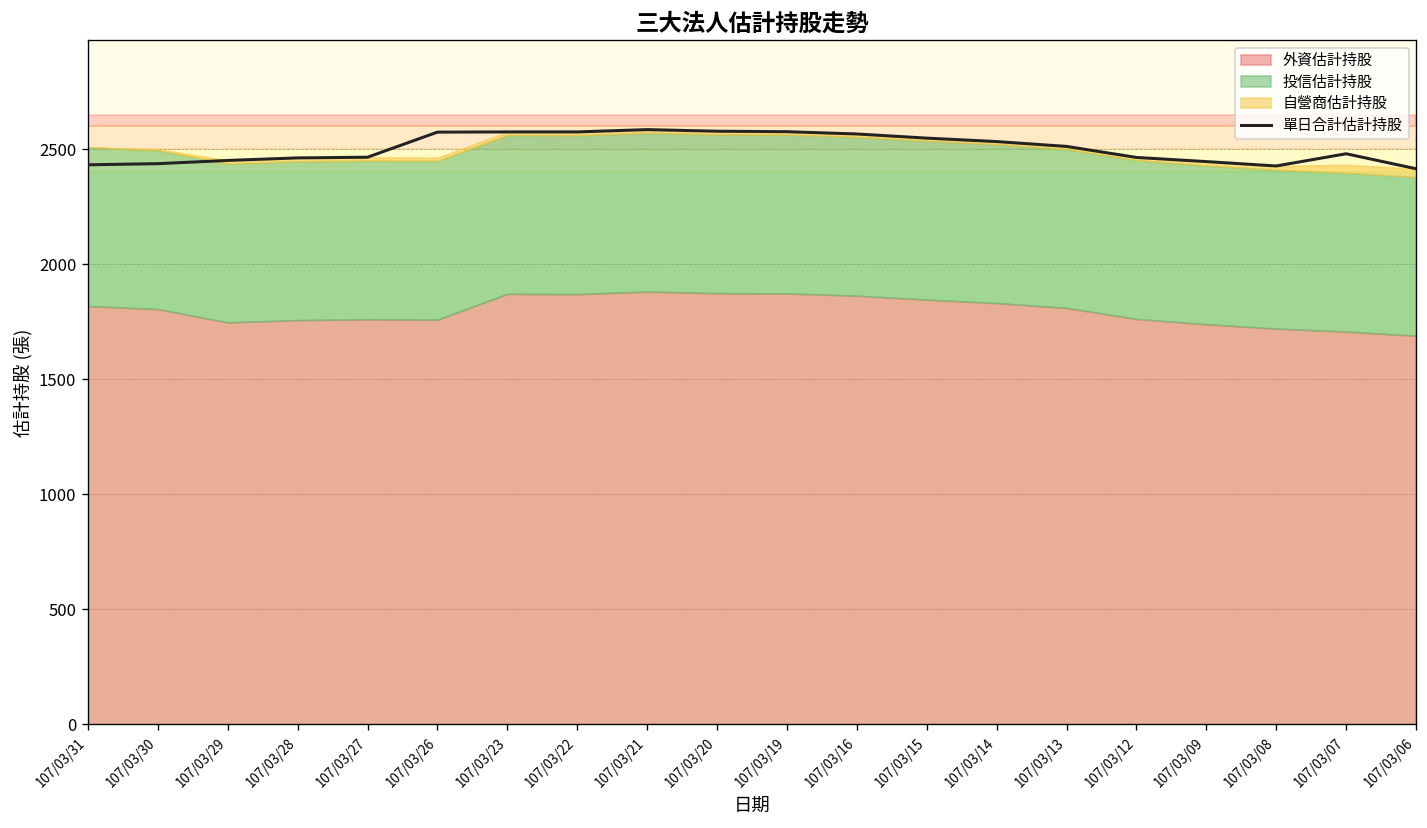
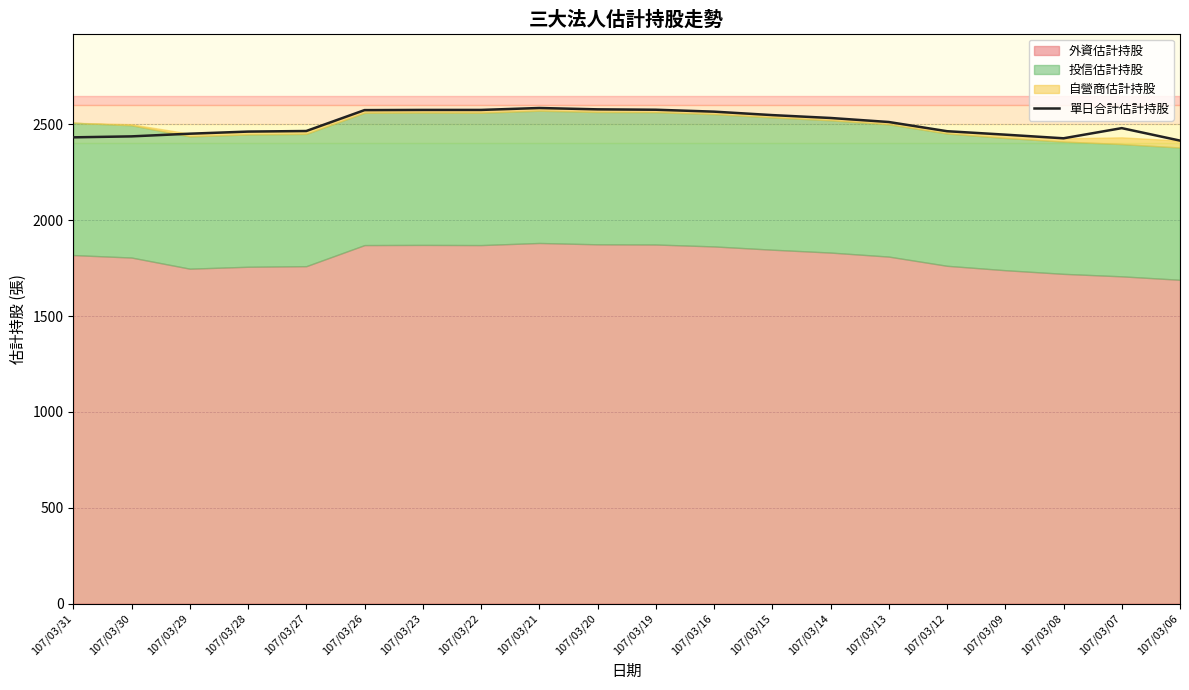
  {
    "單日合計估計持股": {
      "107/03/31": 2430,
      "107/03/30": 2440,
      "107/03/07": 2480
    },
    "外資估計持股": {
      "107/03/31": 1820,
      "107/03/30": 1810,
      "107/03/29": 1750,
      "107/03/28": 1760,
      "107/03/27": 1760,
-     "107/03/26": 1760,
+     "107/03/26": 1870,
      "107/03/23": 1870,
      "107/03/22": 1870,
      "107/03/21": 1880,
      "107/03/20": 1870,
      "107/03/19": 1870,
      "107/03/16": 1860,
      "107/03/15": 1850,
      "107/03/14": 1830,
      "107/03/13": 1810,
      "107/03/12": 1760,
      "107/03/09": 1740,
      "107/03/08": 1720,
      "107/03/07": 1710,
      "107/03/06": 1690
    },
    "投信估計持股": {
      "107/03/29": 690,
      "107/03/28": 690,
      "107/03/27": 690,
      "107/03/26": 690,
      "107/03/23": 690,
      "107/03/22": 690,
      "107/03/21": 690,
      "107/03/20": 690,
      "107/03/09": 690,
      "107/03/08": 690,
      "107/03/07": 690,
      "107/03/06": 690
    },
    "自營商估計持股": {
      "107/03/07": 40
    }
  }
